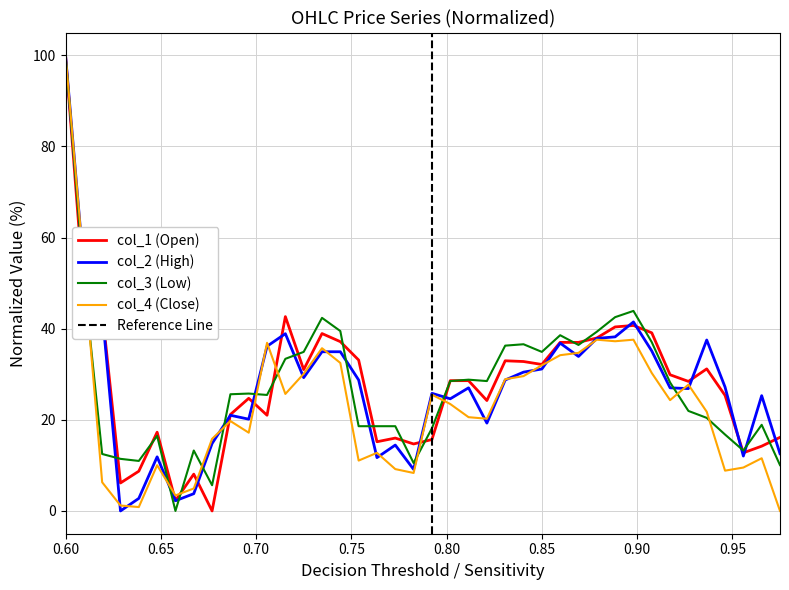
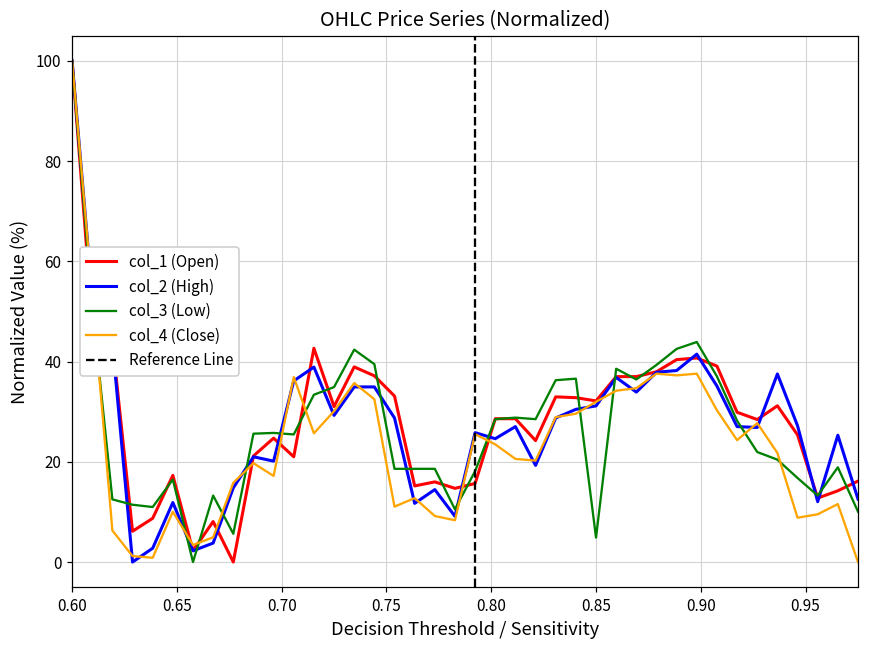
  {
    "col_2 (High)": {
      "0.85": 31
    },
    "col_3 (Low)": {
-     "0.85": 35
+     "0.85": 5
    }
  }
